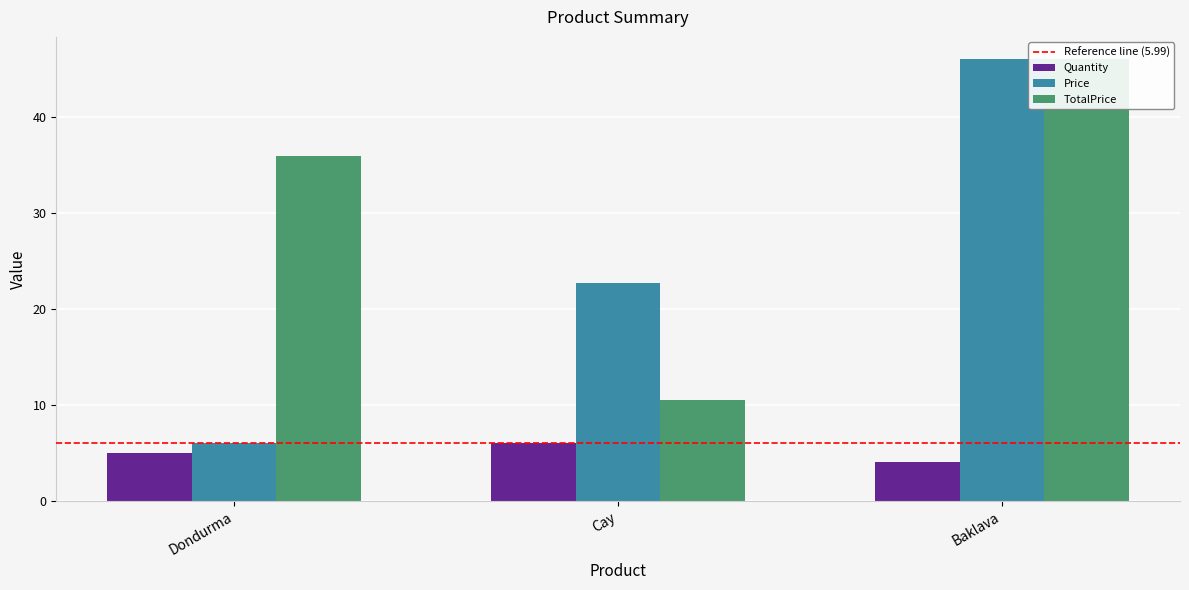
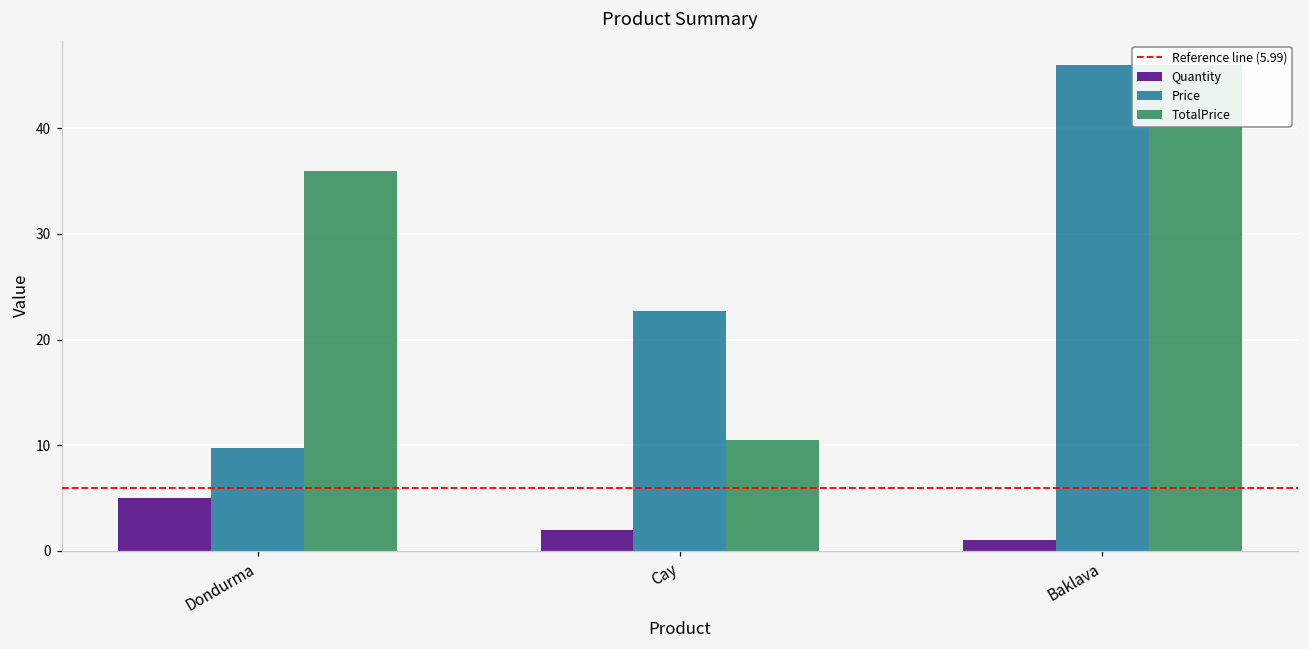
  {
    "Quantity": {
      "Dondurma": 5,
-     "Cay": 6,
-     "Baklava": 4
+     "Cay": 2,
+     "Baklava": 1
    },
    "Price": {
-     "Dondurma": 6,
+     "Dondurma": 10,
      "Cay": 23,
      "Baklava": 46
    },
    "TotalPrice": {
      "Dondurma": 36,
      "Cay": 11
    }
  }
